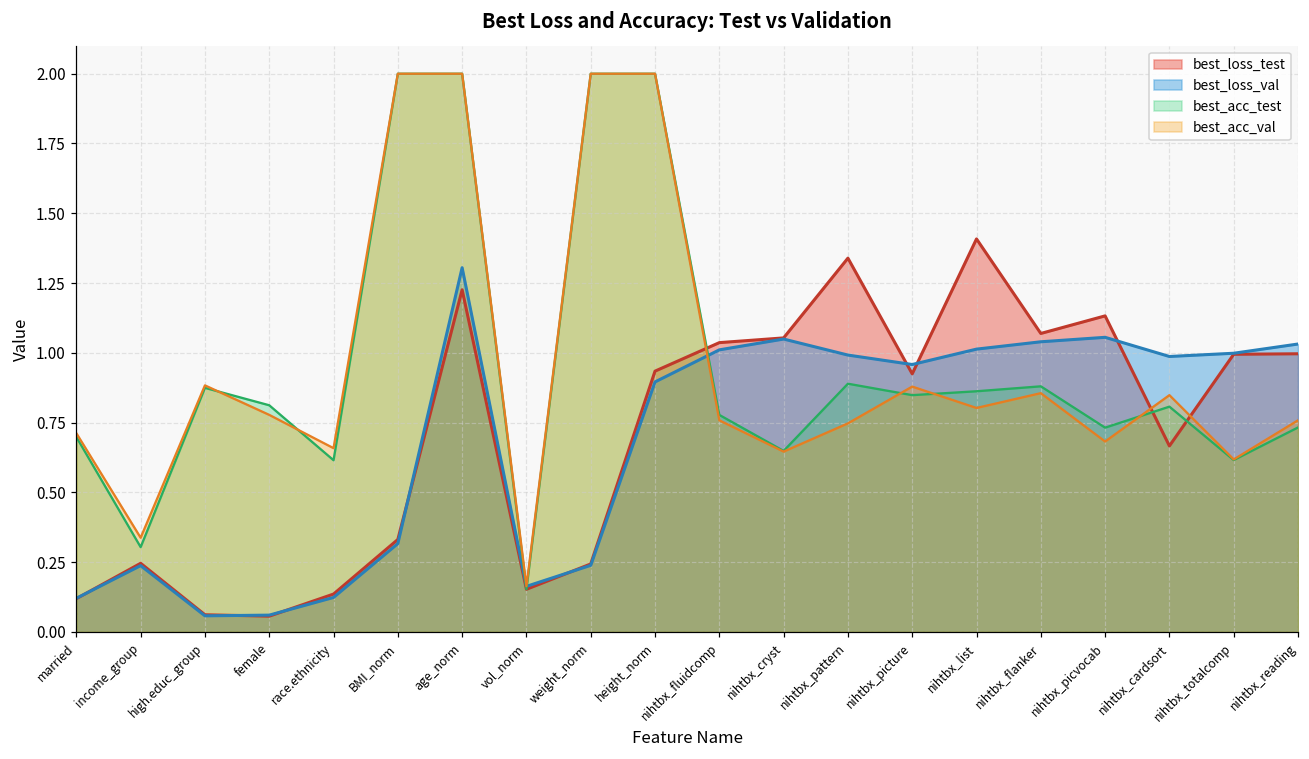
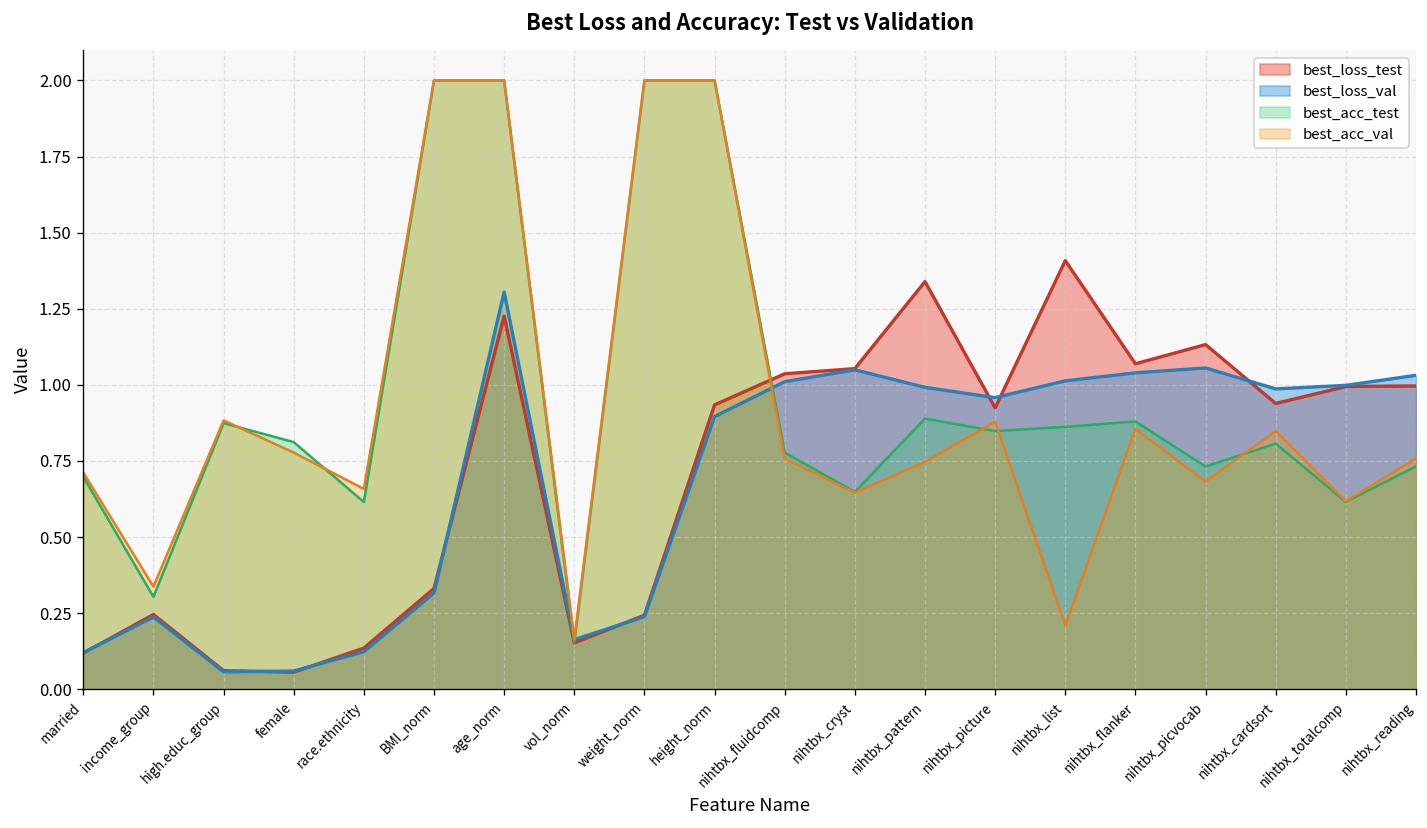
  {
    "best_loss_test": {
      "race.ethnicity": 0.14,
      "BMI_norm": 0.33,
      "age_norm": 1.23,
      "height_norm": 0.93,
      "nihtbx_fluidcomp": 1.04,
      "nihtbx_pattern": 1.34,
      "nihtbx_picture": 0.92,
      "nihtbx_list": 1.41,
      "nihtbx_flanker": 1.07,
      "nihtbx_picvocab": 1.13,
-     "nihtbx_cardsort": 0.67,
+     "nihtbx_cardsort": 0.94,
      "nihtbx_reading": 1.00
    },
    "best_loss_val": {
      "race.ethnicity": 0.12,
      "BMI_norm": 0.32,
      "age_norm": 1.30,
      "height_norm": 0.90,
      "nihtbx_fluidcomp": 1.01,
      "nihtbx_pattern": 0.99,
      "nihtbx_picture": 0.96,
      "nihtbx_list": 1.01,
      "nihtbx_flanker": 1.04,
      "nihtbx_picvocab": 1.06,
      "nihtbx_cardsort": 0.99,
      "nihtbx_reading": 1.03
    },
    "best_acc_test": {
      "married": 0.70,
      "income_group": 0.30,
      "female": 0.81,
      "race.ethnicity": 0.61,
      "nihtbx_fluidcomp": 0.78,
      "nihtbx_pattern": 0.89,
      "nihtbx_picture": 0.85,
      "nihtbx_list": 0.86,
      "nihtbx_flanker": 0.88,
      "nihtbx_picvocab": 0.73,
      "nihtbx_cardsort": 0.81,
      "nihtbx_reading": 0.73
    },
    "best_acc_val": {
      "married": 0.71,
      "income_group": 0.34,
      "female": 0.78,
      "race.ethnicity": 0.66,
      "nihtbx_fluidcomp": 0.76,
      "nihtbx_pattern": 0.75,
      "nihtbx_picture": 0.88,
-     "nihtbx_list": 0.80,
+     "nihtbx_list": 0.21,
      "nihtbx_flanker": 0.86,
      "nihtbx_picvocab": 0.68,
      "nihtbx_cardsort": 0.85,
      "nihtbx_reading": 0.76
    }
  }
